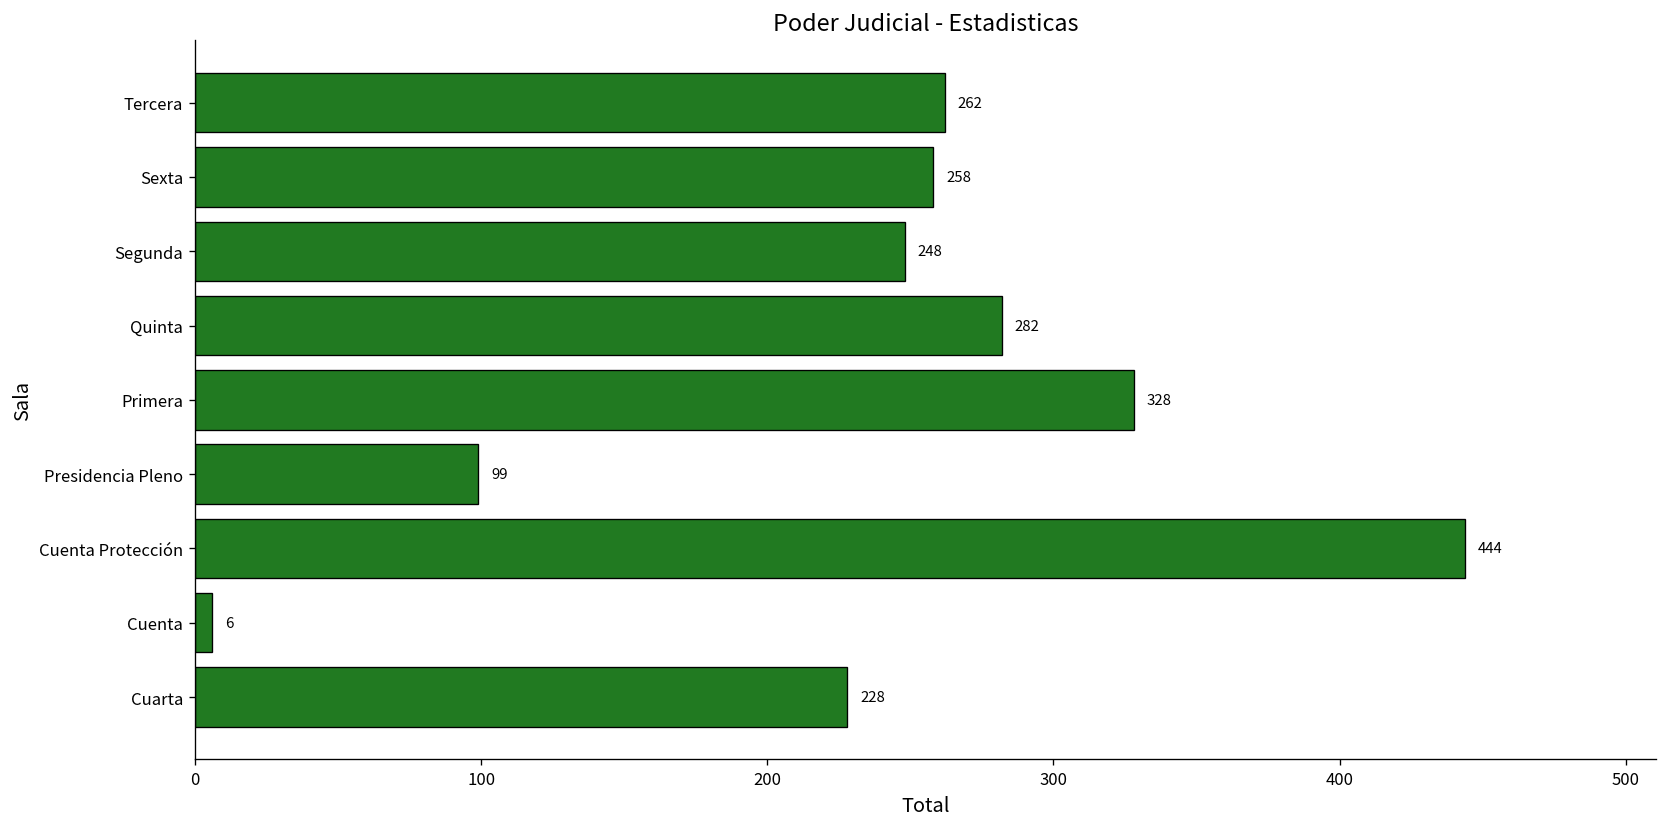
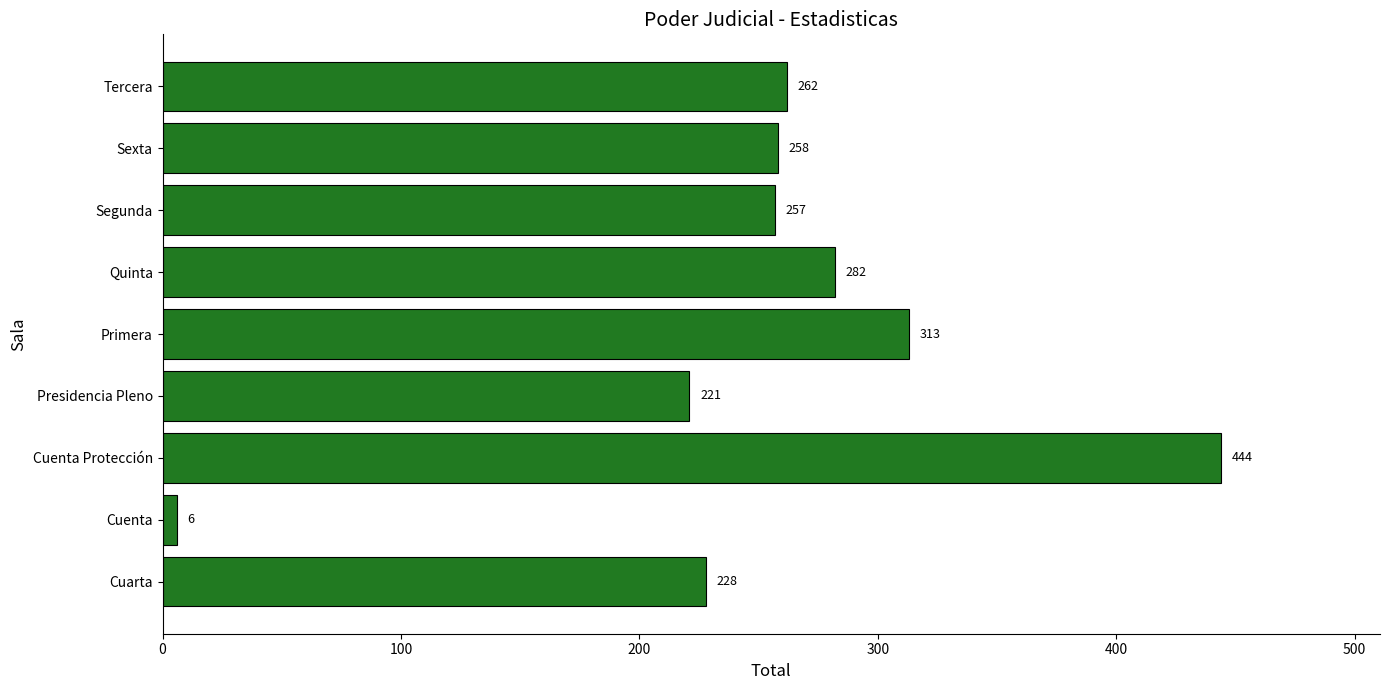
  {
    "Tercera": 262,
    "Sexta": 258,
-   "Segunda": 248,
+   "Segunda": 257,
    "Quinta": 282,
-   "Primera": 328,
-   "Presidencia Pleno": 99,
+   "Primera": 313,
+   "Presidencia Pleno": 221,
    "Cuenta Protección": 444,
    "Cuenta": 6,
    "Cuarta": 228
  }
